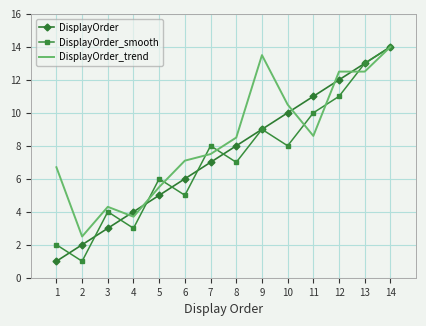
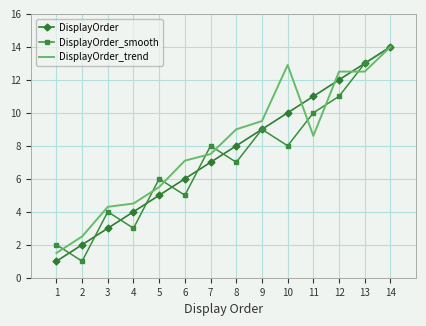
  {
    "DisplayOrder_trend": {
-     "1": 6.7,
+     "1": 1.5,
      "2": 2.5,
      "3": 4.3,
-     "4": 3.7,
+     "4": 4.5,
      "5": 5.5,
      "6": 7.1,
      "7": 7.5,
-     "8": 8.5,
-     "9": 13.5,
-     "10": 10.5,
+     "8": 9.0,
+     "9": 9.5,
+     "10": 12.9,
      "11": 8.6,
      "12": 12.5,
      "13": 12.5
    }
  }
